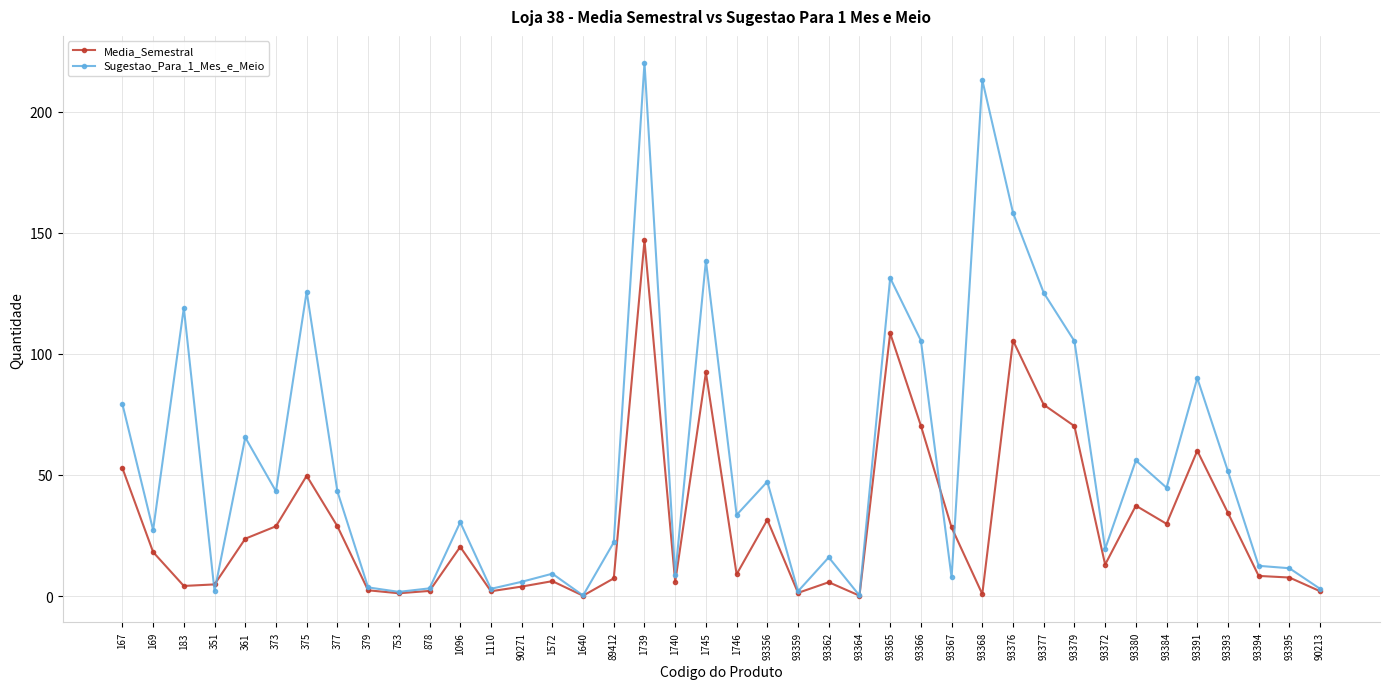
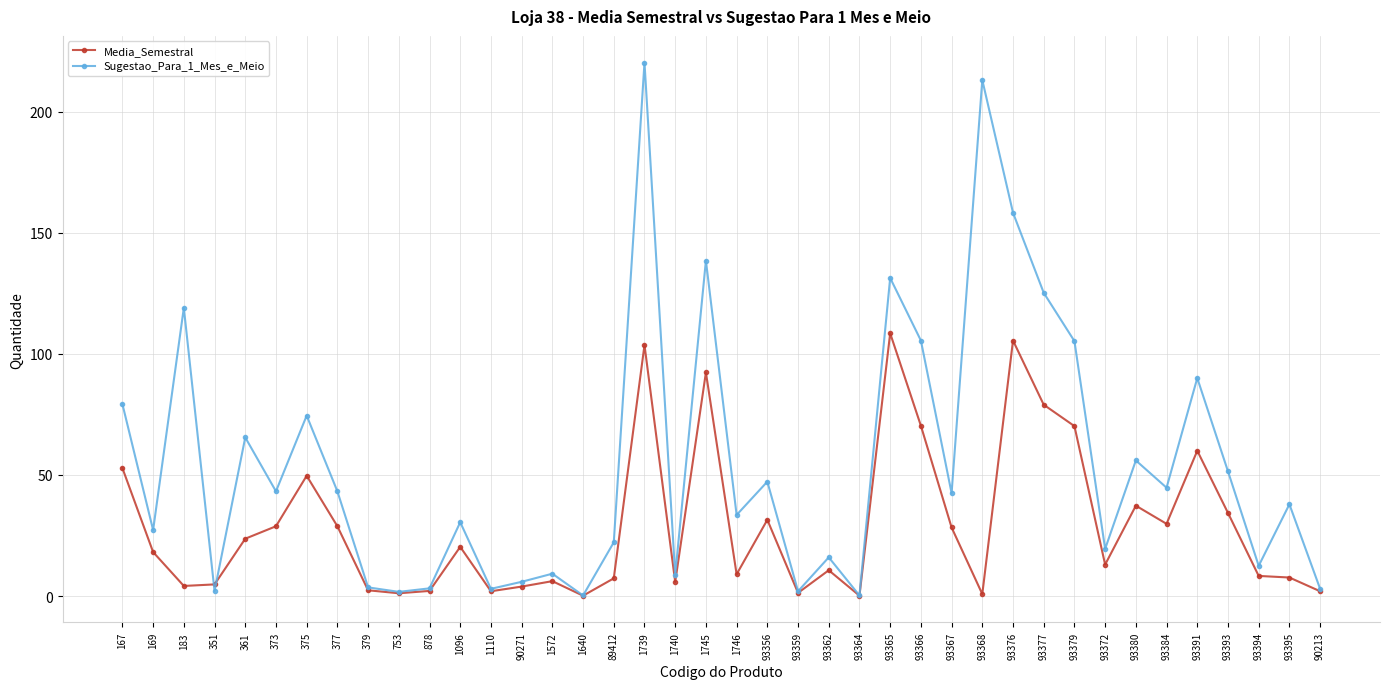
  {
    "Media_Semestral": {
      "167": 53,
      "169": 18,
      "183": 4,
      "351": 5,
      "361": 24,
      "373": 29,
      "375": 50,
      "377": 29,
      "379": 2,
      "878": 2,
      "1096": 20,
      "90271": 4,
      "1572": 6,
      "89412": 7,
-     "1739": 147,
+     "1739": 104,
      "1740": 6,
      "1745": 92,
      "1746": 9,
      "93356": 32,
-     "93362": 6,
+     "93362": 11,
      "93365": 109,
      "93366": 70,
      "93367": 28,
      "93368": 1,
      "93376": 106,
      "93377": 79,
      "93379": 70,
      "93372": 13,
      "93380": 37,
      "93384": 30,
      "93391": 60,
      "93393": 34,
      "93394": 8,
      "93395": 8
    },
    "Sugestao_Para_1_Mes_e_Meio": {
      "167": 79,
      "169": 27,
      "183": 119,
      "351": 2,
      "361": 66,
      "373": 43,
-     "375": 126,
+     "375": 75,
      "377": 43,
      "379": 4,
      "878": 3,
      "1096": 31,
      "90271": 6,
      "1572": 9,
      "89412": 22,
      "1739": 220,
      "1740": 9,
      "1745": 139,
      "1746": 34,
      "93356": 47,
      "93362": 16,
      "93365": 131,
      "93366": 106,
-     "93367": 8,
+     "93367": 43,
      "93368": 213,
      "93376": 158,
      "93377": 125,
      "93379": 105,
      "93372": 20,
      "93380": 56,
      "93384": 45,
      "93391": 90,
      "93393": 52,
      "93394": 13,
-     "93395": 12
+     "93395": 38
    }
  }
